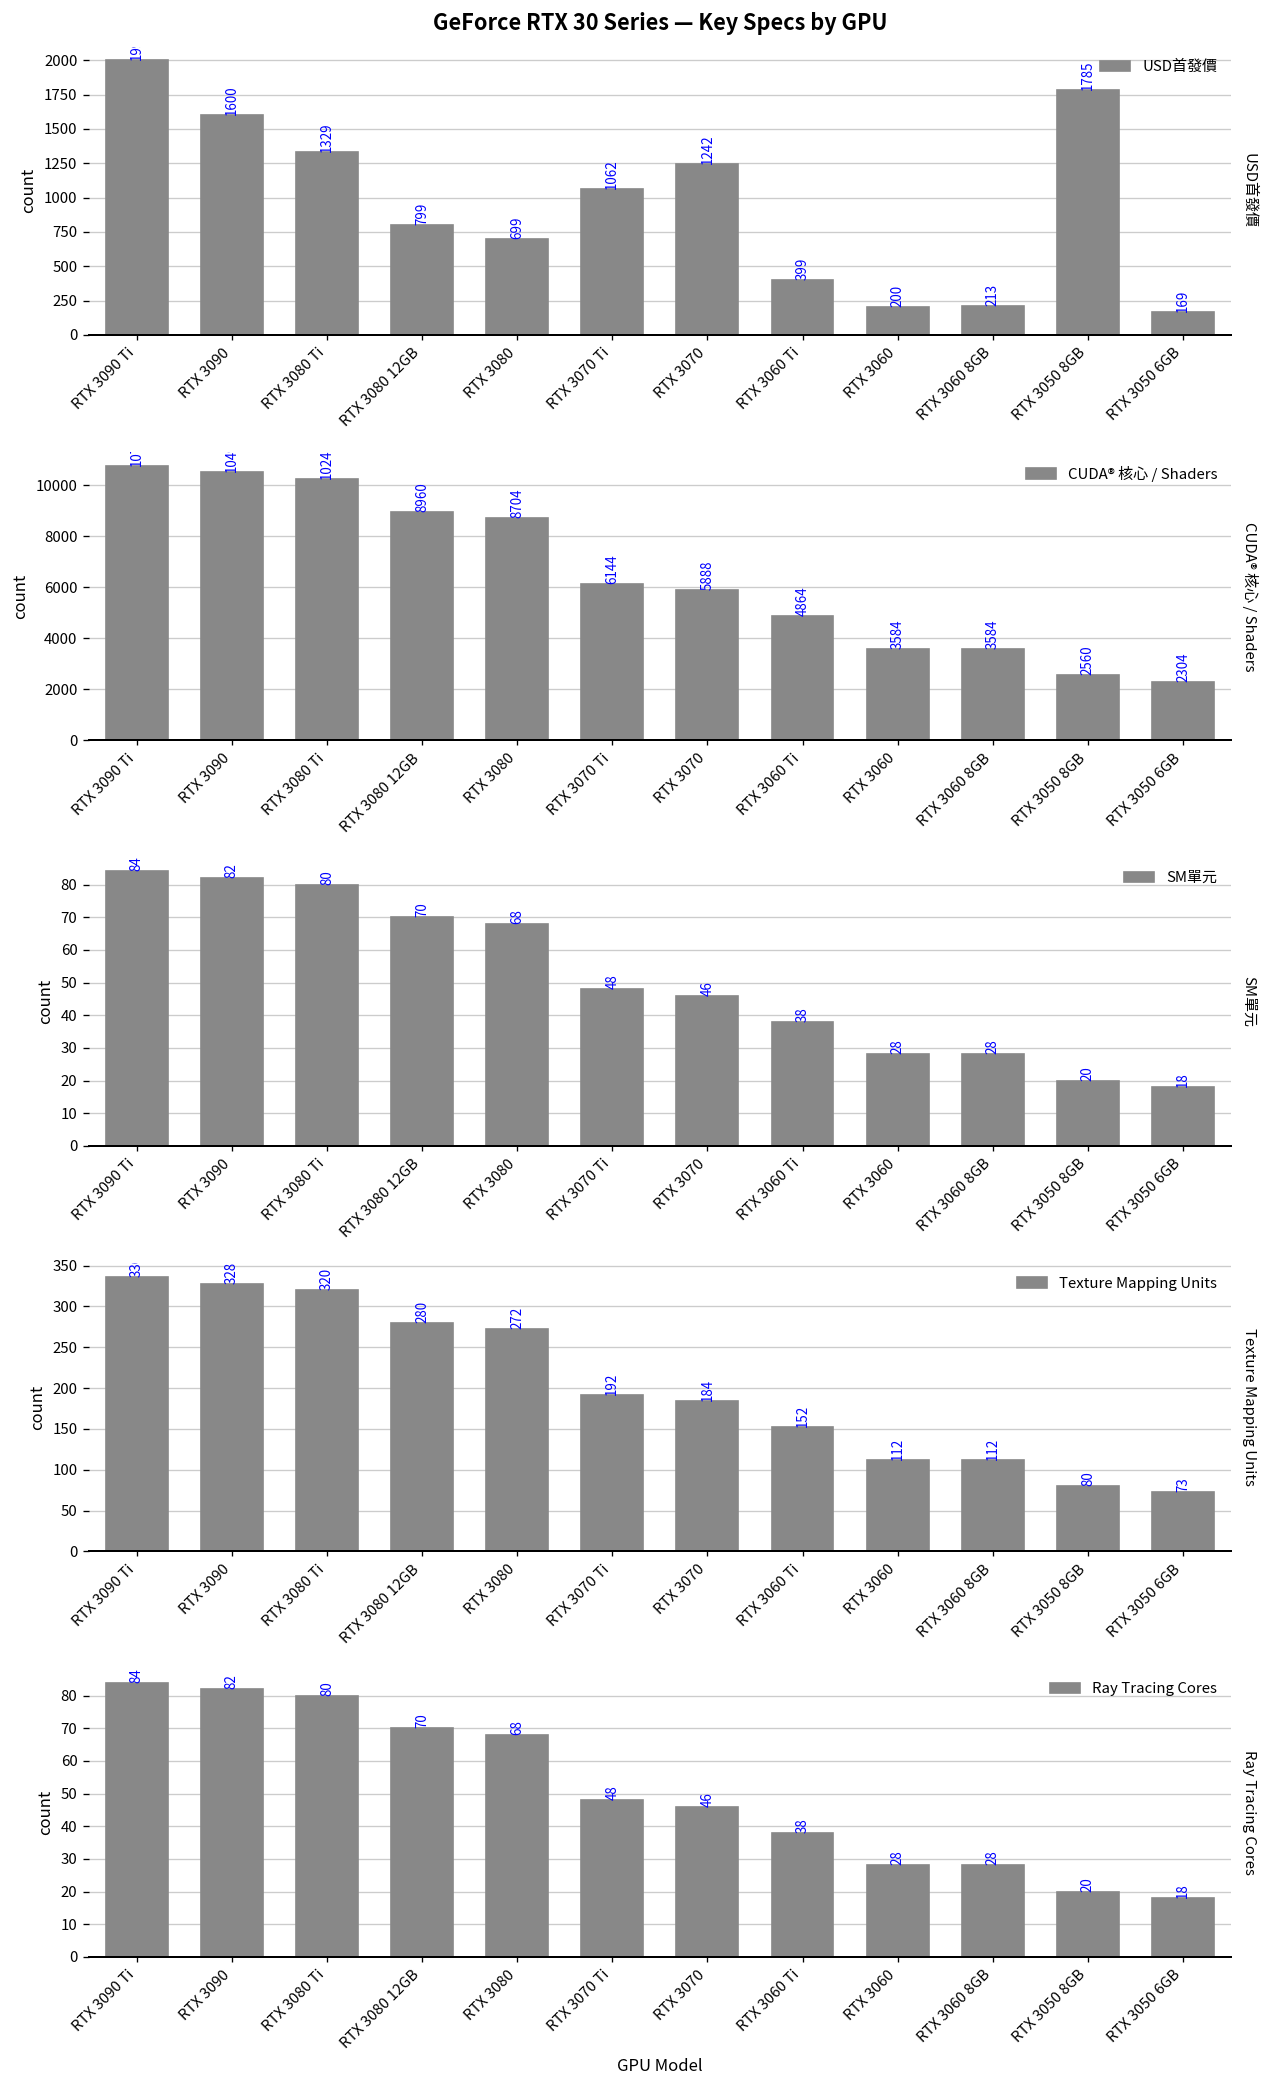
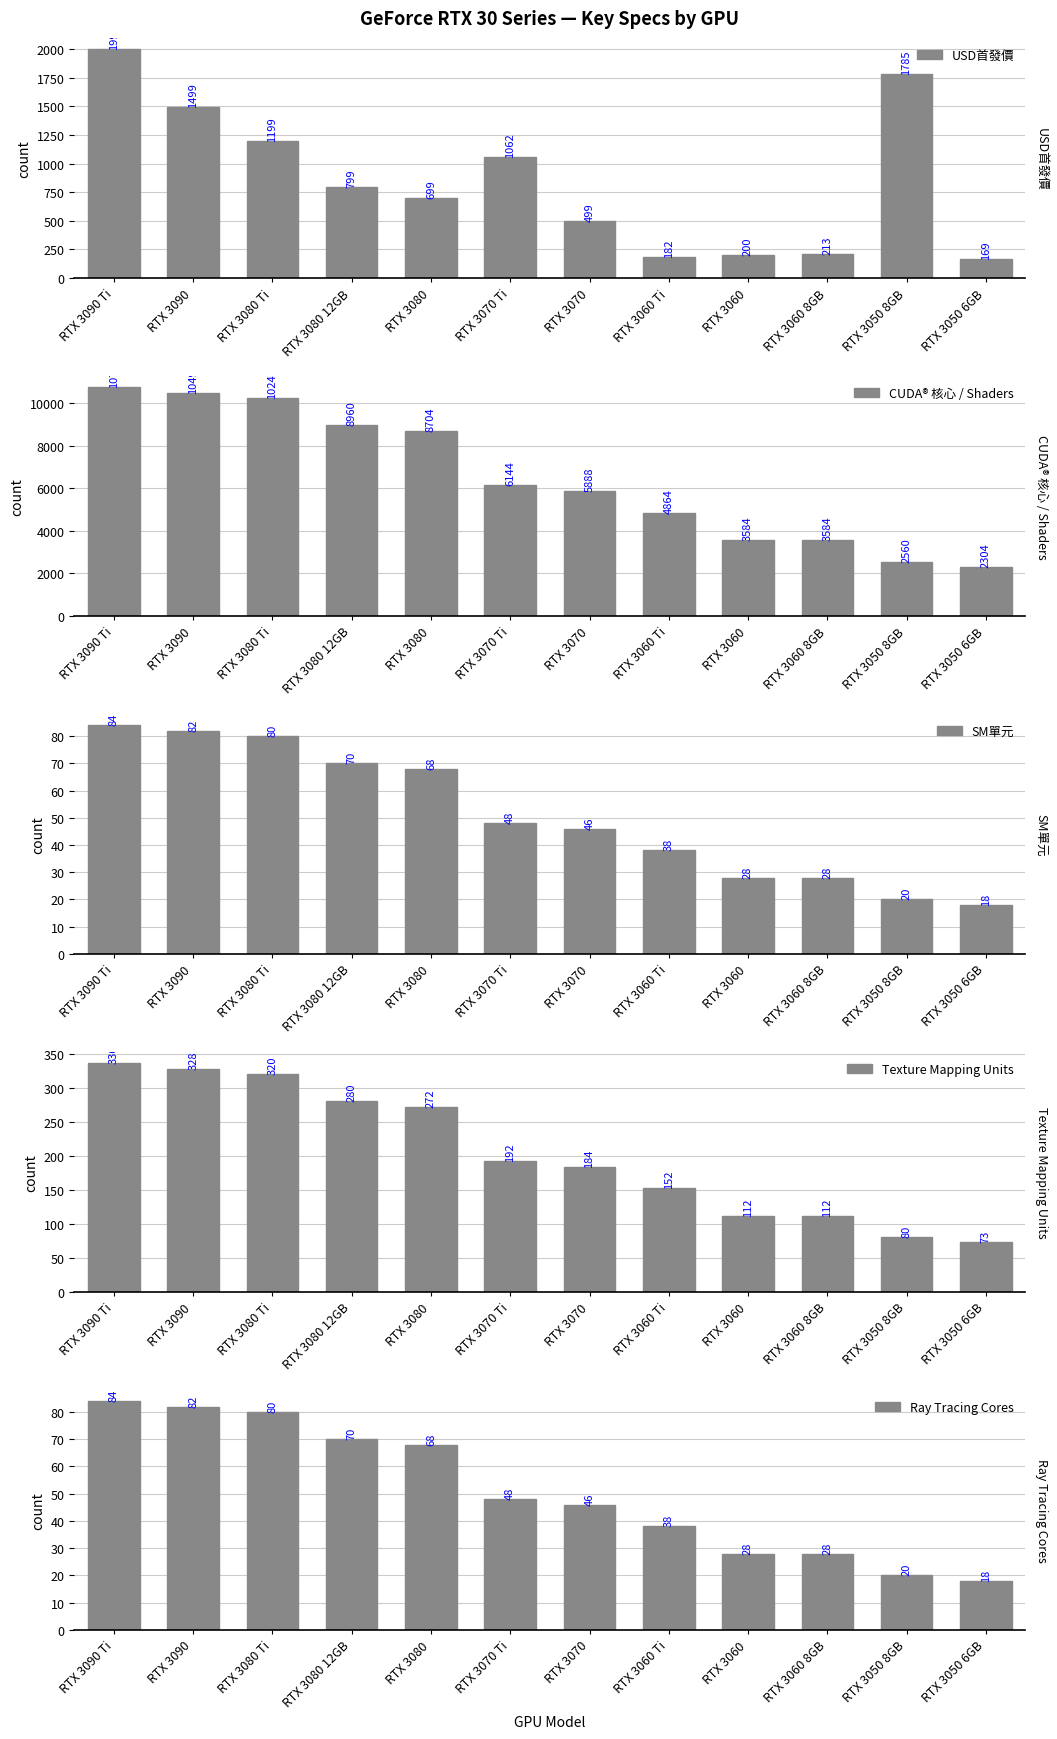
  {
    "GeForce RTX 30 Series — Key Specs by GPU": {
      "RTX 3090 Ti": 1999,
-     "RTX 3090": 1600,
-     "RTX 3080 Ti": 1329,
+     "RTX 3090": 1499,
+     "RTX 3080 Ti": 1199,
      "RTX 3080 12GB": 799,
      "RTX 3080": 699,
      "RTX 3070 Ti": 1062,
-     "RTX 3070": 1242,
-     "RTX 3060 Ti": 399,
+     "RTX 3070": 499,
+     "RTX 3060 Ti": 182,
      "RTX 3060": 200,
      "RTX 3060 8GB": 213,
      "RTX 3050 8GB": 1785,
      "RTX 3050 6GB": 169
    }
  }
